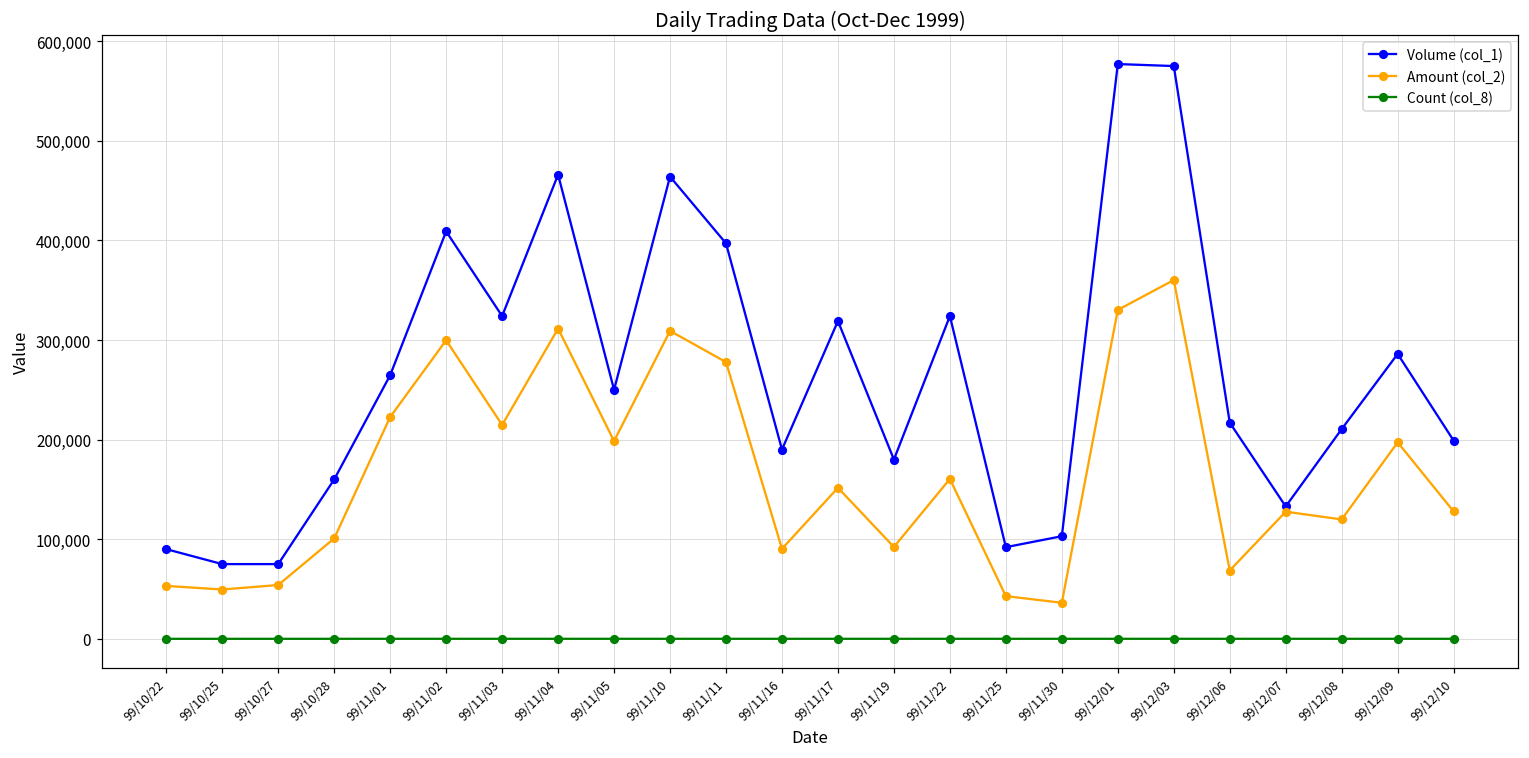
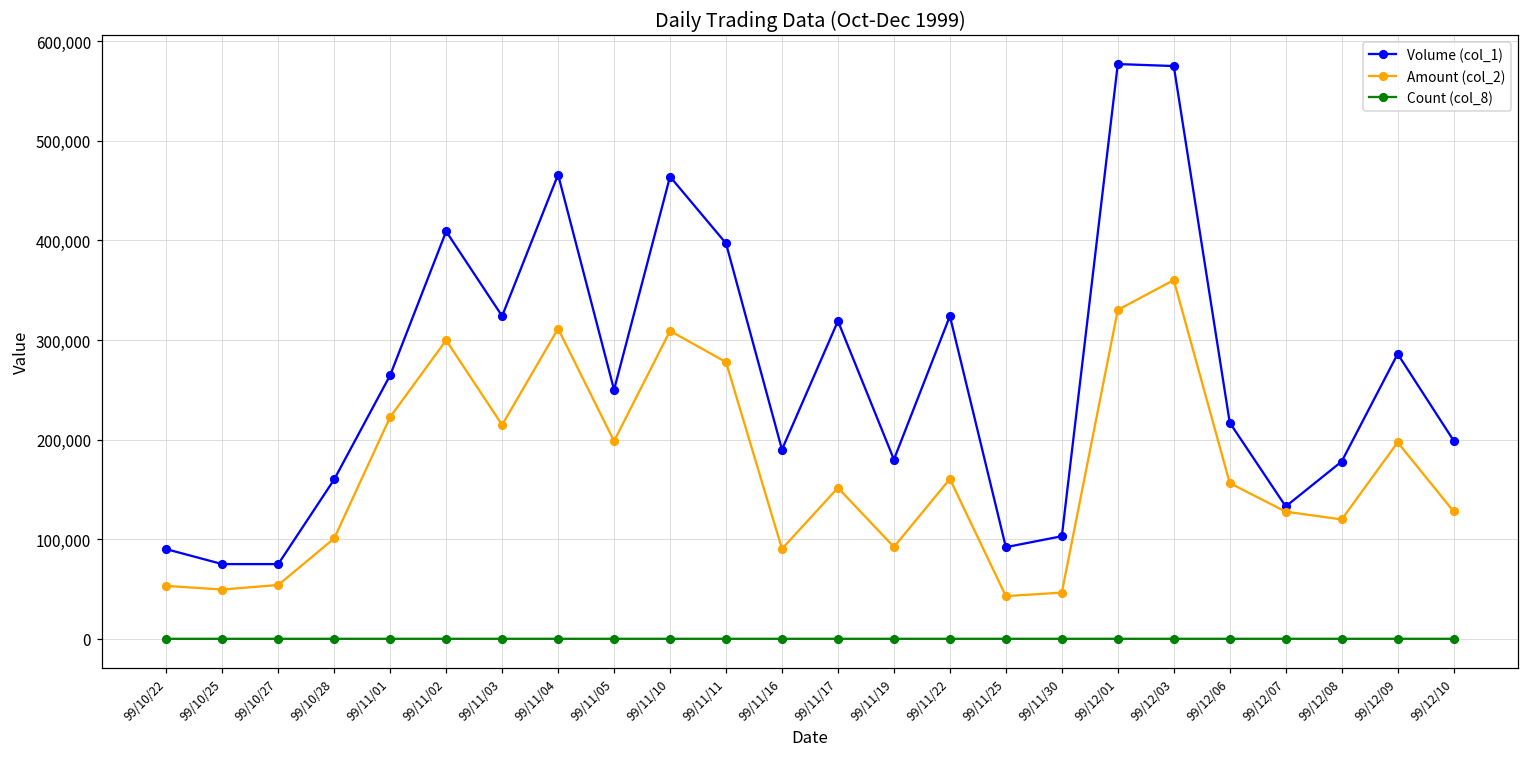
  {
    "Volume (col_1)": {
      "99/10/22": "90,000",
      "99/10/25": "80,000",
      "99/10/27": "80,000",
      "99/10/28": "160,000",
      "99/11/01": "260,000",
      "99/11/02": "410,000",
      "99/11/03": "320,000",
      "99/11/04": "470,000",
      "99/11/05": "250,000",
      "99/11/10": "460,000",
      "99/11/11": "400,000",
      "99/11/16": "190,000",
      "99/11/17": "320,000",
      "99/11/19": "180,000",
      "99/11/22": "320,000",
      "99/11/25": "90,000",
      "99/11/30": "100,000",
      "99/12/01": "580,000",
      "99/12/03": "580,000",
      "99/12/06": "220,000",
      "99/12/07": "130,000",
-     "99/12/08": "210,000",
+     "99/12/08": "180,000",
      "99/12/09": "290,000",
      "99/12/10": "200,000"
    },
    "Amount (col_2)": {
      "99/10/22": "50,000",
      "99/10/25": "50,000",
      "99/10/27": "50,000",
      "99/10/28": "100,000",
      "99/11/01": "220,000",
      "99/11/02": "300,000",
      "99/11/03": "210,000",
      "99/11/04": "310,000",
      "99/11/05": "200,000",
      "99/11/10": "310,000",
      "99/11/11": "280,000",
      "99/11/16": "90,000",
      "99/11/17": "150,000",
      "99/11/19": "90,000",
      "99/11/22": "160,000",
      "99/11/25": "40,000",
-     "99/11/30": "40,000",
+     "99/11/30": "50,000",
      "99/12/01": "330,000",
      "99/12/03": "360,000",
-     "99/12/06": "70,000",
+     "99/12/06": "160,000",
      "99/12/07": "130,000",
      "99/12/08": "120,000",
      "99/12/09": "200,000",
      "99/12/10": "130,000"
    },
    "Count (col_8)": {
      "99/10/22": "0",
      "99/10/25": "0",
      "99/10/27": "0",
      "99/10/28": "0",
      "99/11/01": "0",
      "99/11/02": "0",
      "99/11/03": "0",
      "99/11/04": "0",
      "99/11/05": "0",
      "99/11/10": "0",
      "99/11/11": "0",
      "99/11/16": "0",
      "99/11/17": "0",
      "99/11/19": "0",
      "99/11/22": "0",
      "99/11/25": "0",
      "99/11/30": "0",
      "99/12/01": "0",
      "99/12/03": "0",
      "99/12/06": "0",
      "99/12/07": "0",
      "99/12/08": "0",
      "99/12/09": "0",
      "99/12/10": "0"
    }
  }
